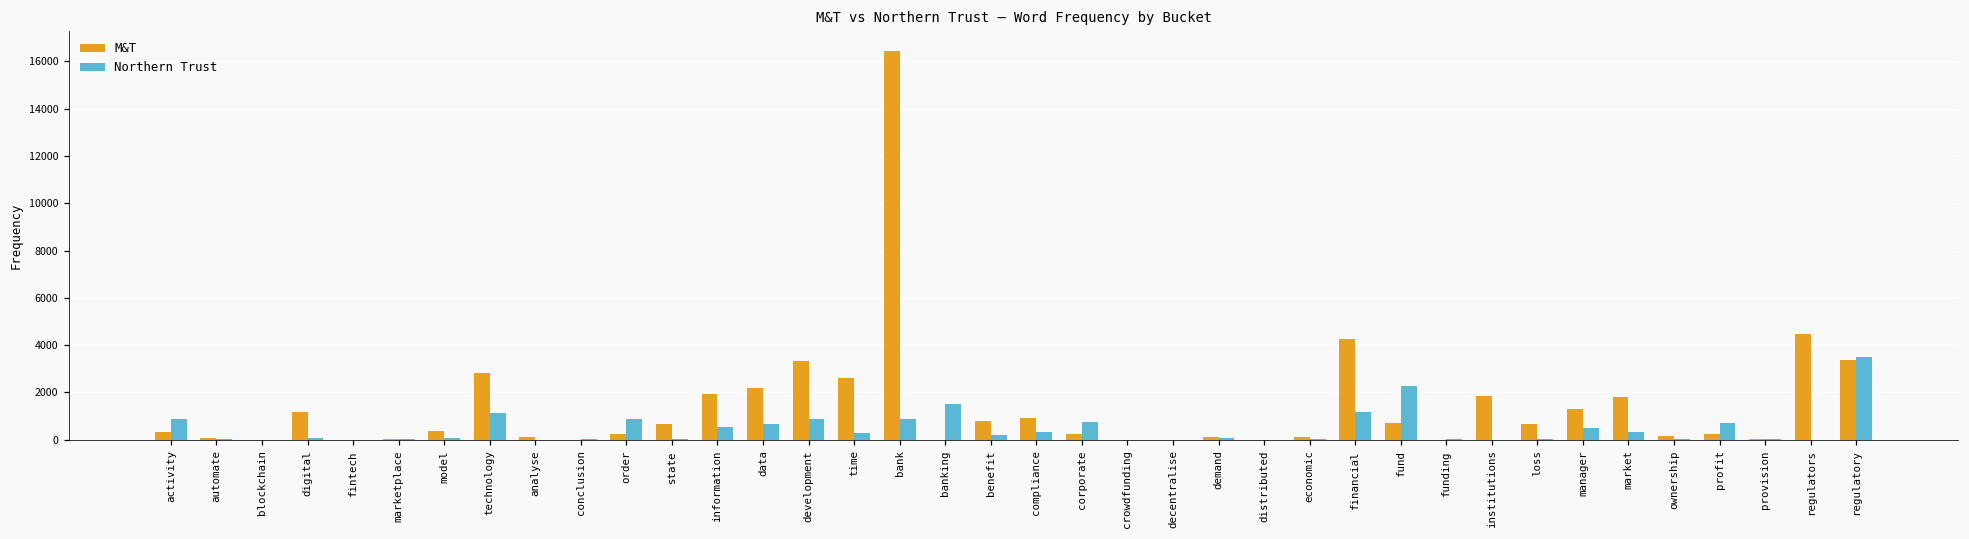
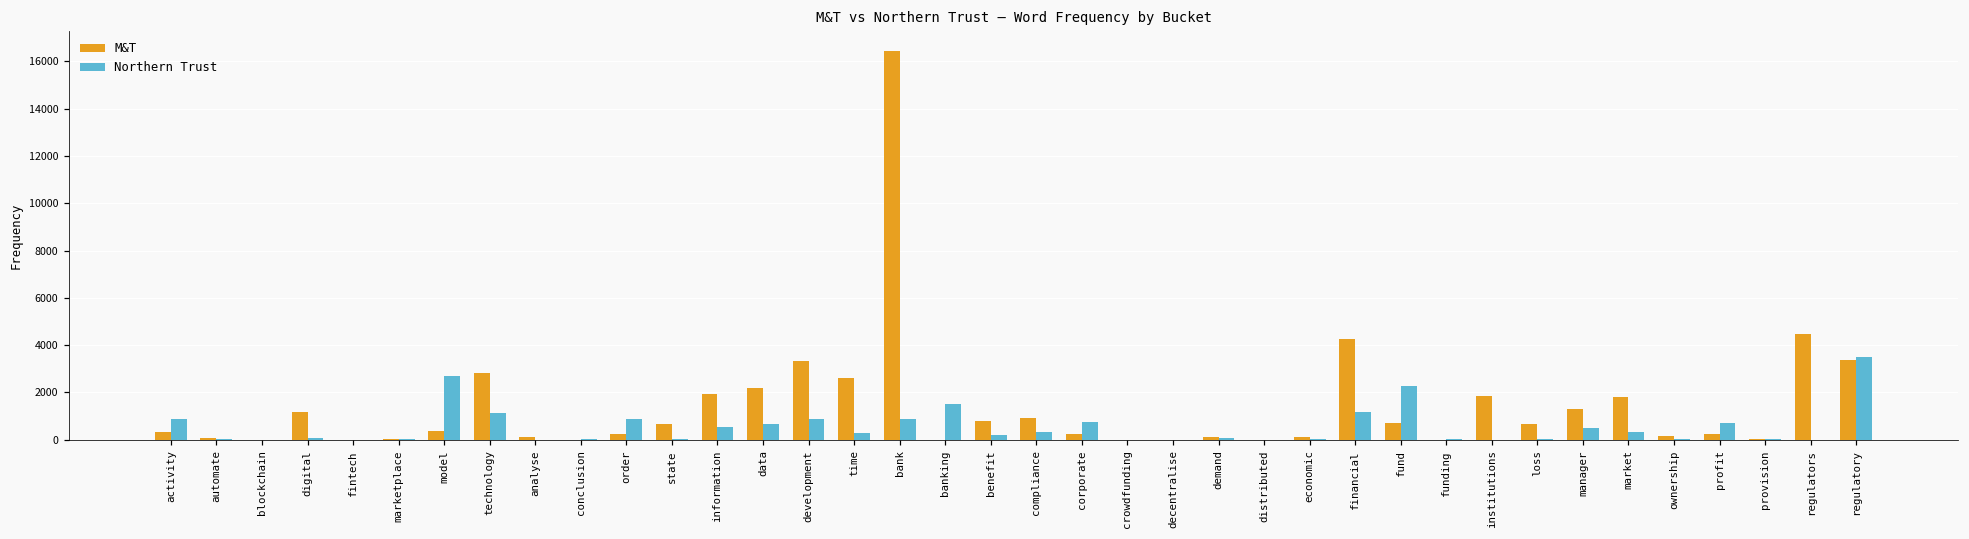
  {
    "M&T": {
      "activity": 300,
      "blockchain": 0,
      "digital": 1200,
      "fintech": 0,
      "model": 400,
      "technology": 2800,
      "order": 200,
      "state": 700,
      "information": 1900,
      "data": 2200,
      "development": 3300,
      "time": 2600,
      "bank": 16500,
      "benefit": 800,
      "compliance": 900,
      "corporate": 200,
      "crowdfunding": 0,
      "decentralise": 0,
      "distributed": 0,
      "economic": 100,
      "financial": 4200,
      "fund": 700,
      "funding": 0,
      "institutions": 1800,
      "loss": 700,
      "manager": 1300,
      "market": 1800,
      "ownership": 200,
      "profit": 200,
      "regulators": 4500,
      "regulatory": 3400
    },
    "Northern Trust": {
      "activity": 900,
      "blockchain": 0,
      "fintech": 0,
-     "model": 100,
+     "model": 2700,
      "technology": 1100,
      "analyse": 0,
      "order": 900,
      "information": 500,
      "data": 700,
      "development": 900,
      "time": 300,
      "bank": 900,
      "banking": 1500,
      "benefit": 200,
      "compliance": 300,
      "corporate": 800,
      "crowdfunding": 0,
      "decentralise": 0,
      "financial": 1200,
      "fund": 2300,
      "institutions": 0,
      "manager": 500,
      "market": 300,
      "profit": 700,
      "regulators": 0,
      "regulatory": 3500
    }
  }
